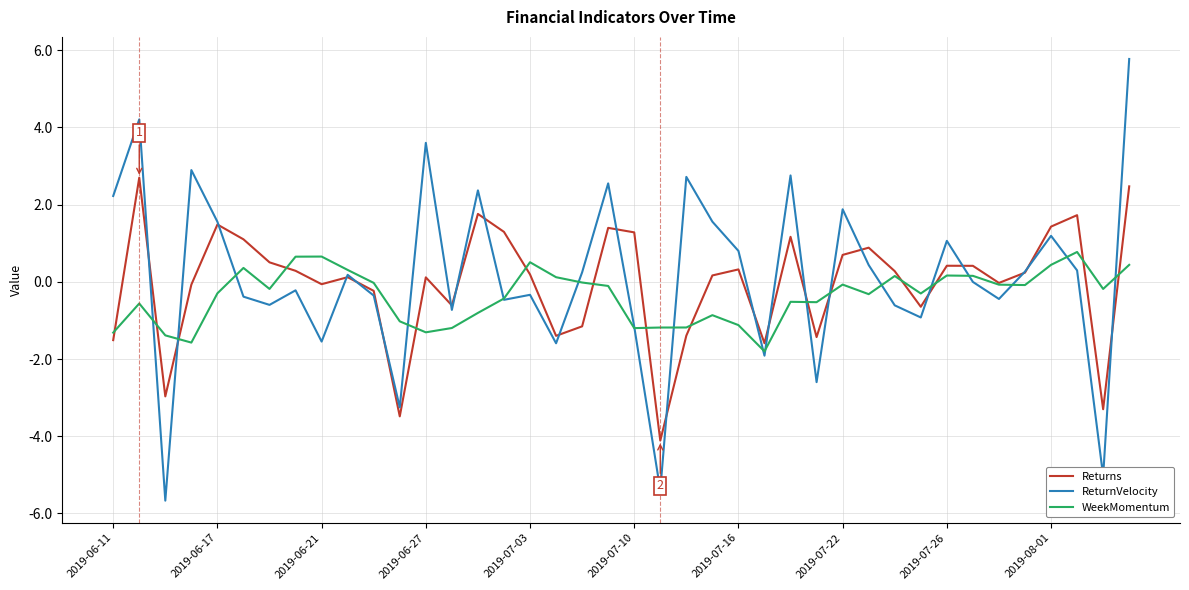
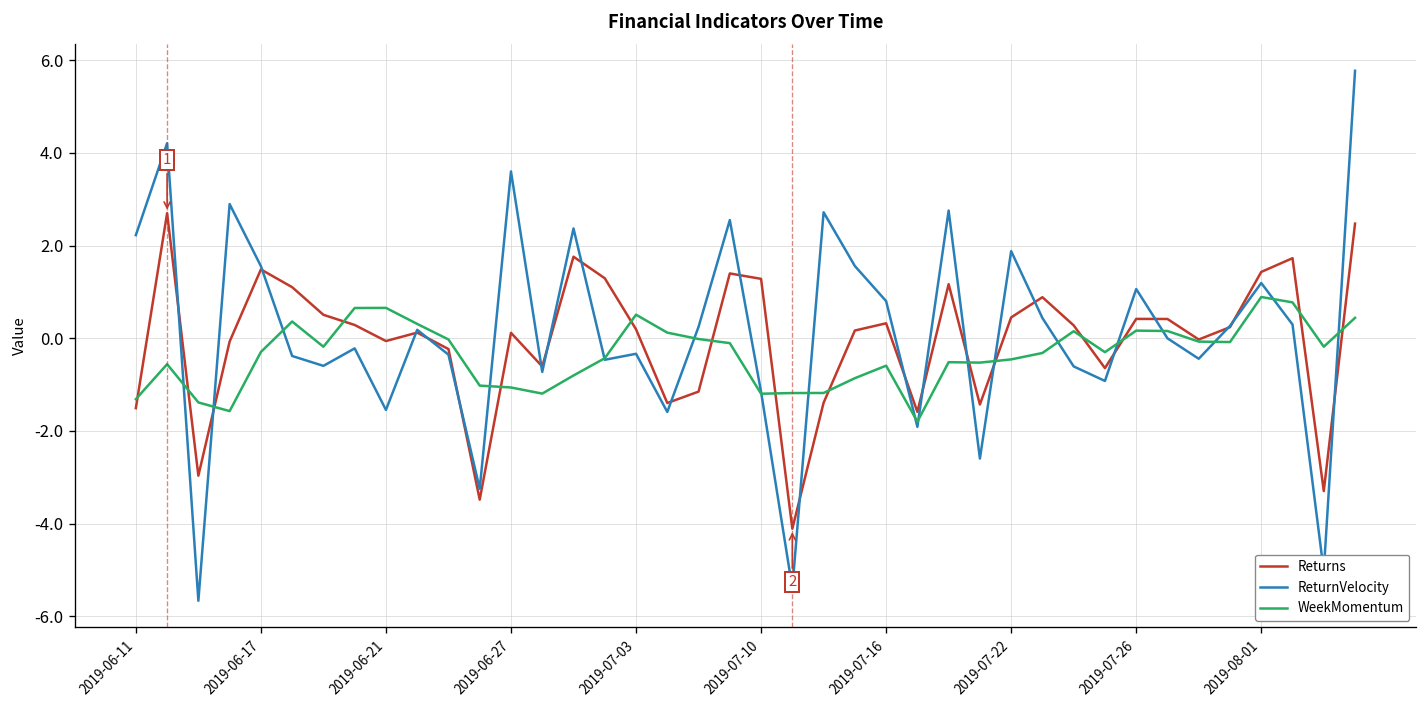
  {
    "Returns": {
      "2019-06-11": -1.5,
      "2019-06-17": 1.5,
      "2019-06-21": -0.1,
      "2019-06-27": 0.1,
      "2019-07-03": 0.2,
      "2019-07-10": 1.3,
      "2019-07-16": 0.3,
-     "2019-07-22": 0.7,
+     "2019-07-22": 0.4,
      "2019-07-26": 0.4,
      "2019-08-01": 1.4
    },
    "ReturnVelocity": {
      "2019-06-11": 2.2,
      "2019-06-17": 1.6,
      "2019-06-21": -1.5,
      "2019-06-27": 3.6,
      "2019-07-03": -0.3,
      "2019-07-16": 0.8,
      "2019-07-22": 1.9,
      "2019-07-26": 1.1,
      "2019-08-01": 1.2
    },
    "WeekMomentum": {
      "2019-06-11": -1.3,
      "2019-06-17": -0.3,
      "2019-06-21": 0.7,
-     "2019-06-27": -1.3,
+     "2019-06-27": -1.1,
      "2019-07-03": 0.5,
-     "2019-07-16": -1.1,
-     "2019-07-22": -0.1,
+     "2019-07-16": -0.6,
+     "2019-07-22": -0.5,
      "2019-07-26": 0.2,
-     "2019-08-01": 0.4
+     "2019-08-01": 0.9
    }
  }
